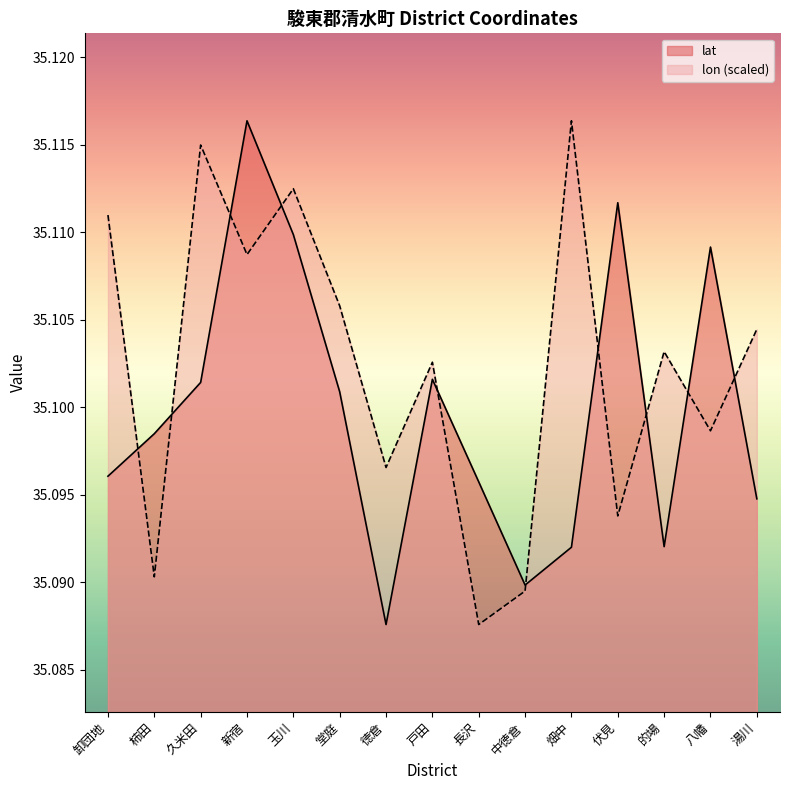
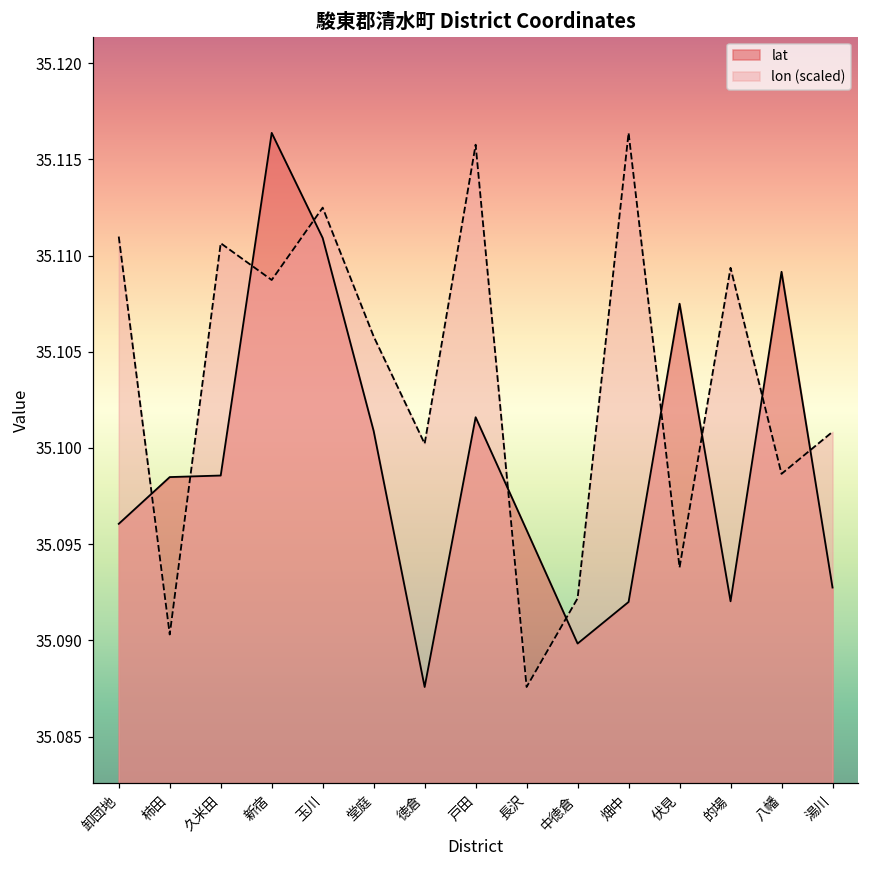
  {
    "lat": {
      "卸団地": 35.0961,
      "柿田": 35.0985,
-     "久米田": 35.1014,
+     "久米田": 35.0986,
      "新宿": 35.1164,
-     "玉川": 35.1099,
+     "玉川": 35.1109,
      "堂庭": 35.1009,
      "徳倉": 35.0876,
      "戸田": 35.1016,
      "長沢": 35.0957,
      "中徳倉": 35.0898,
      "畑中": 35.0920,
-     "伏見": 35.1117,
+     "伏見": 35.1075,
      "的場": 35.0920,
      "八幡": 35.1092,
-     "湯川": 35.0948
+     "湯川": 35.0927
    },
    "lon (scaled)": {
      "卸団地": 35.1110,
      "柿田": 35.0903,
-     "久米田": 35.1150,
+     "久米田": 35.1106,
      "新宿": 35.1087,
      "玉川": 35.1125,
      "堂庭": 35.1058,
-     "徳倉": 35.0966,
-     "戸田": 35.1026,
+     "徳倉": 35.1002,
+     "戸田": 35.1158,
      "長沢": 35.0876,
-     "中徳倉": 35.0895,
+     "中徳倉": 35.0922,
      "畑中": 35.1164,
      "伏見": 35.0938,
-     "的場": 35.1032,
+     "的場": 35.1094,
      "八幡": 35.0987,
-     "湯川": 35.1045
+     "湯川": 35.1008
    }
  }
